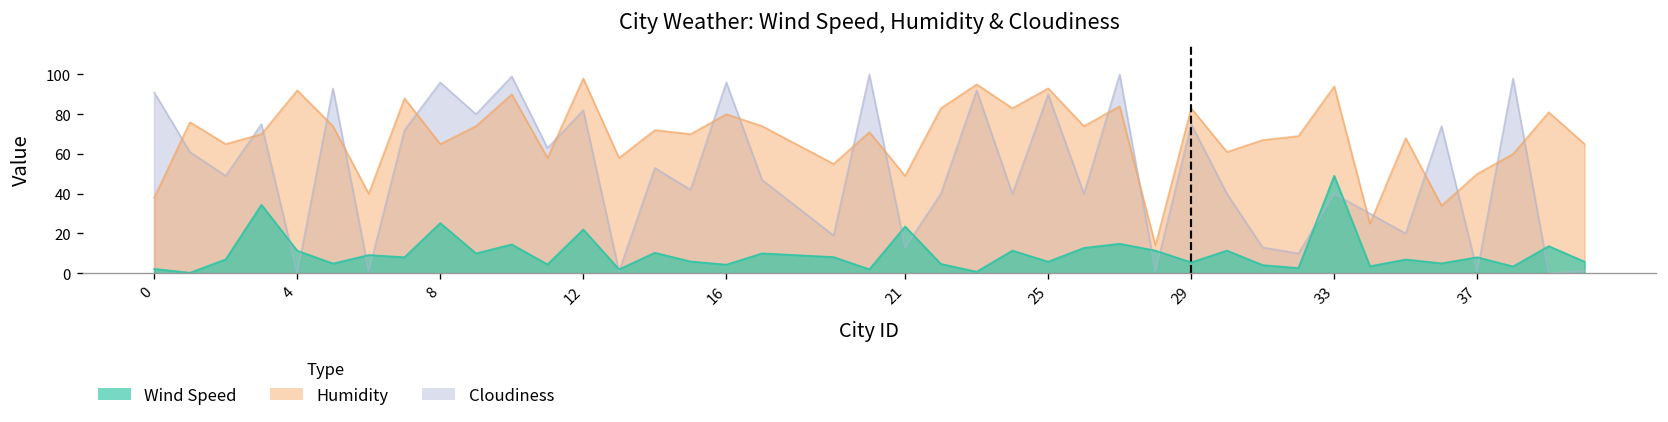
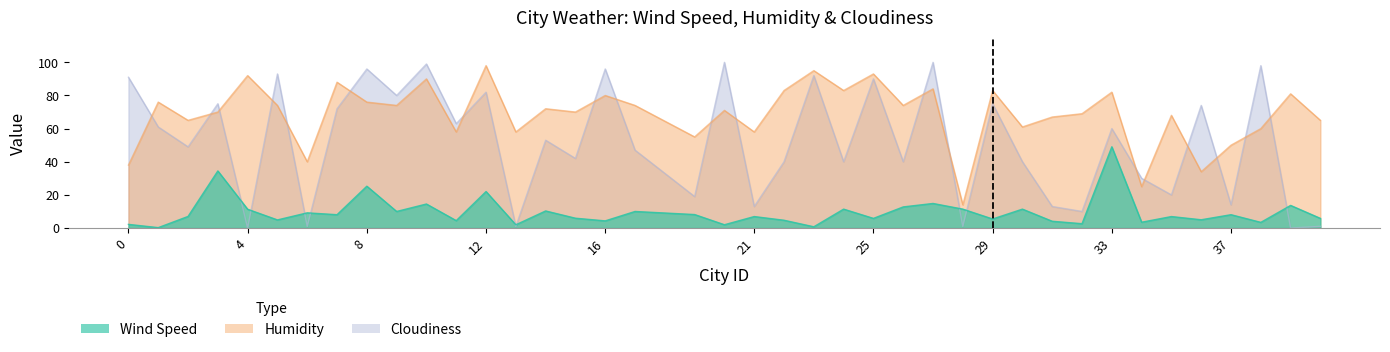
  {
    "Cloudiness": {
      "0": 91,
      "4": 0,
      "8": 96,
      "12": 82,
      "16": 96,
      "21": 13,
      "25": 90,
      "29": 75,
-     "33": 40,
-     "37": 1
+     "33": 60,
+     "37": 14
    },
    "Humidity": {
      "0": 38,
      "4": 92,
-     "8": 65,
+     "8": 76,
      "12": 98,
      "16": 80,
-     "21": 49,
+     "21": 58,
      "25": 93,
      "29": 83,
-     "33": 94,
+     "33": 82,
      "37": 50
    },
    "Wind Speed": {
      "0": 2,
      "4": 11,
      "8": 25,
      "12": 22,
      "16": 4,
-     "21": 24,
+     "21": 7,
      "25": 6,
      "29": 5,
      "33": 49,
      "37": 8
    }
  }
